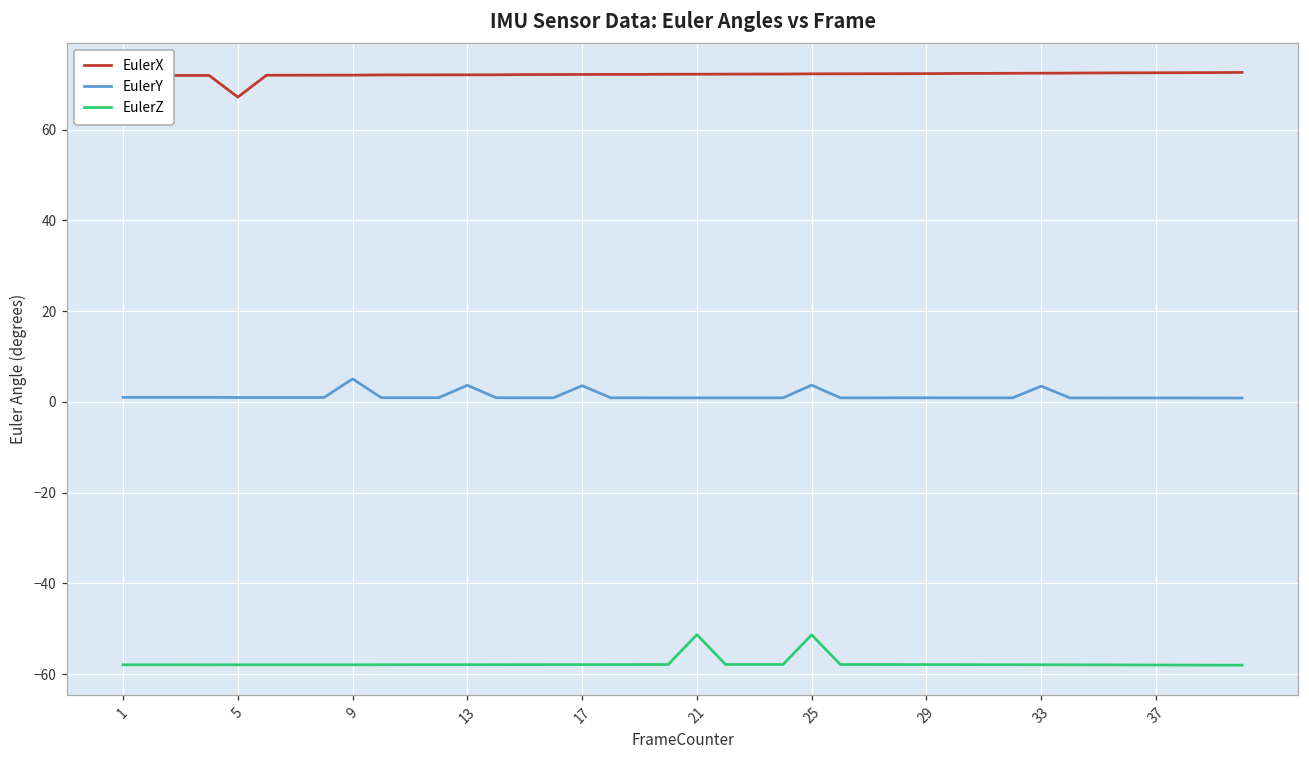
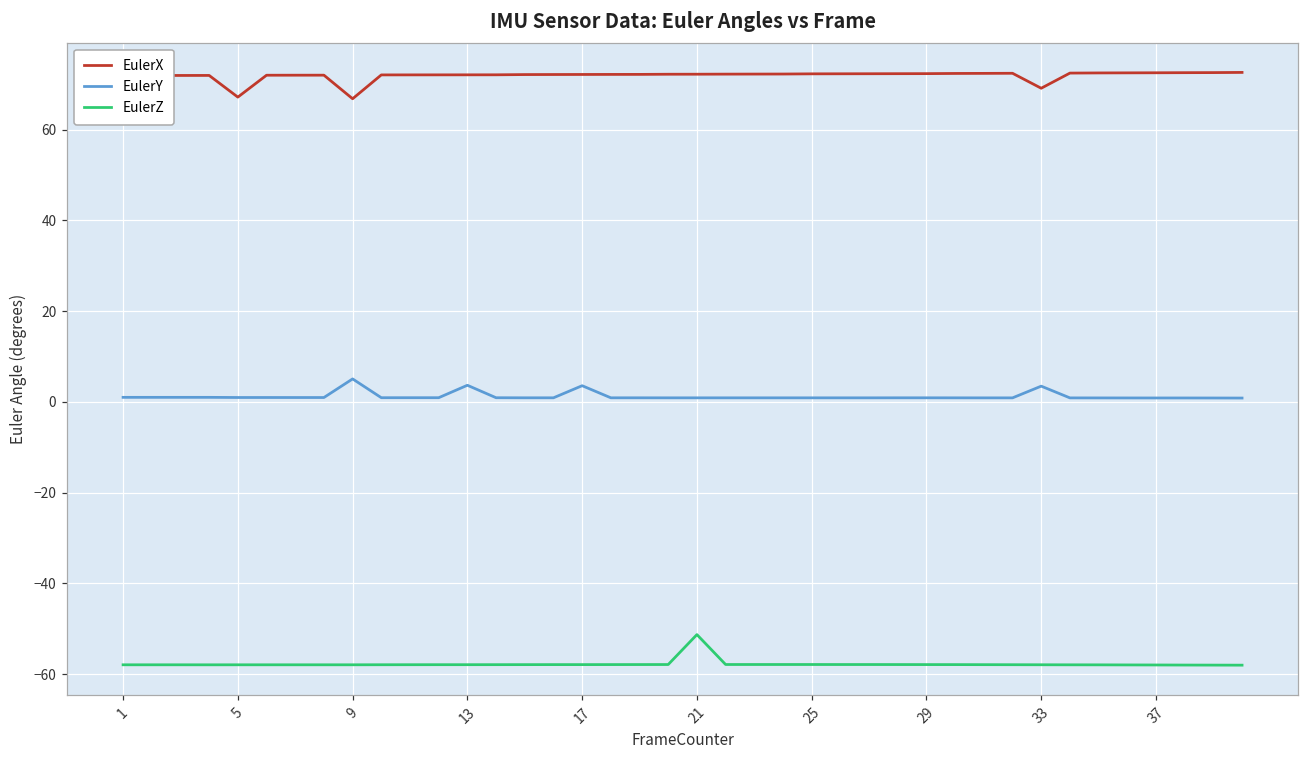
  {
    "EulerX": {
      "5": 67,
-     "9": 72,
+     "9": 67,
      "13": 72,
      "17": 72,
      "21": 72,
      "25": 72,
      "29": 72,
-     "33": 72,
+     "33": 69,
      "37": 73
    },
    "EulerY": {
      "1": 1,
      "5": 1,
      "9": 5,
      "13": 4,
      "17": 4,
      "21": 1,
-     "25": 4,
+     "25": 1,
      "29": 1,
      "33": 3,
      "37": 1
    },
    "EulerZ": {
      "1": -58,
      "5": -58,
      "9": -58,
      "13": -58,
      "17": -58,
      "21": -51,
-     "25": -51,
+     "25": -58,
      "29": -58,
      "33": -58,
      "37": -58
    }
  }
